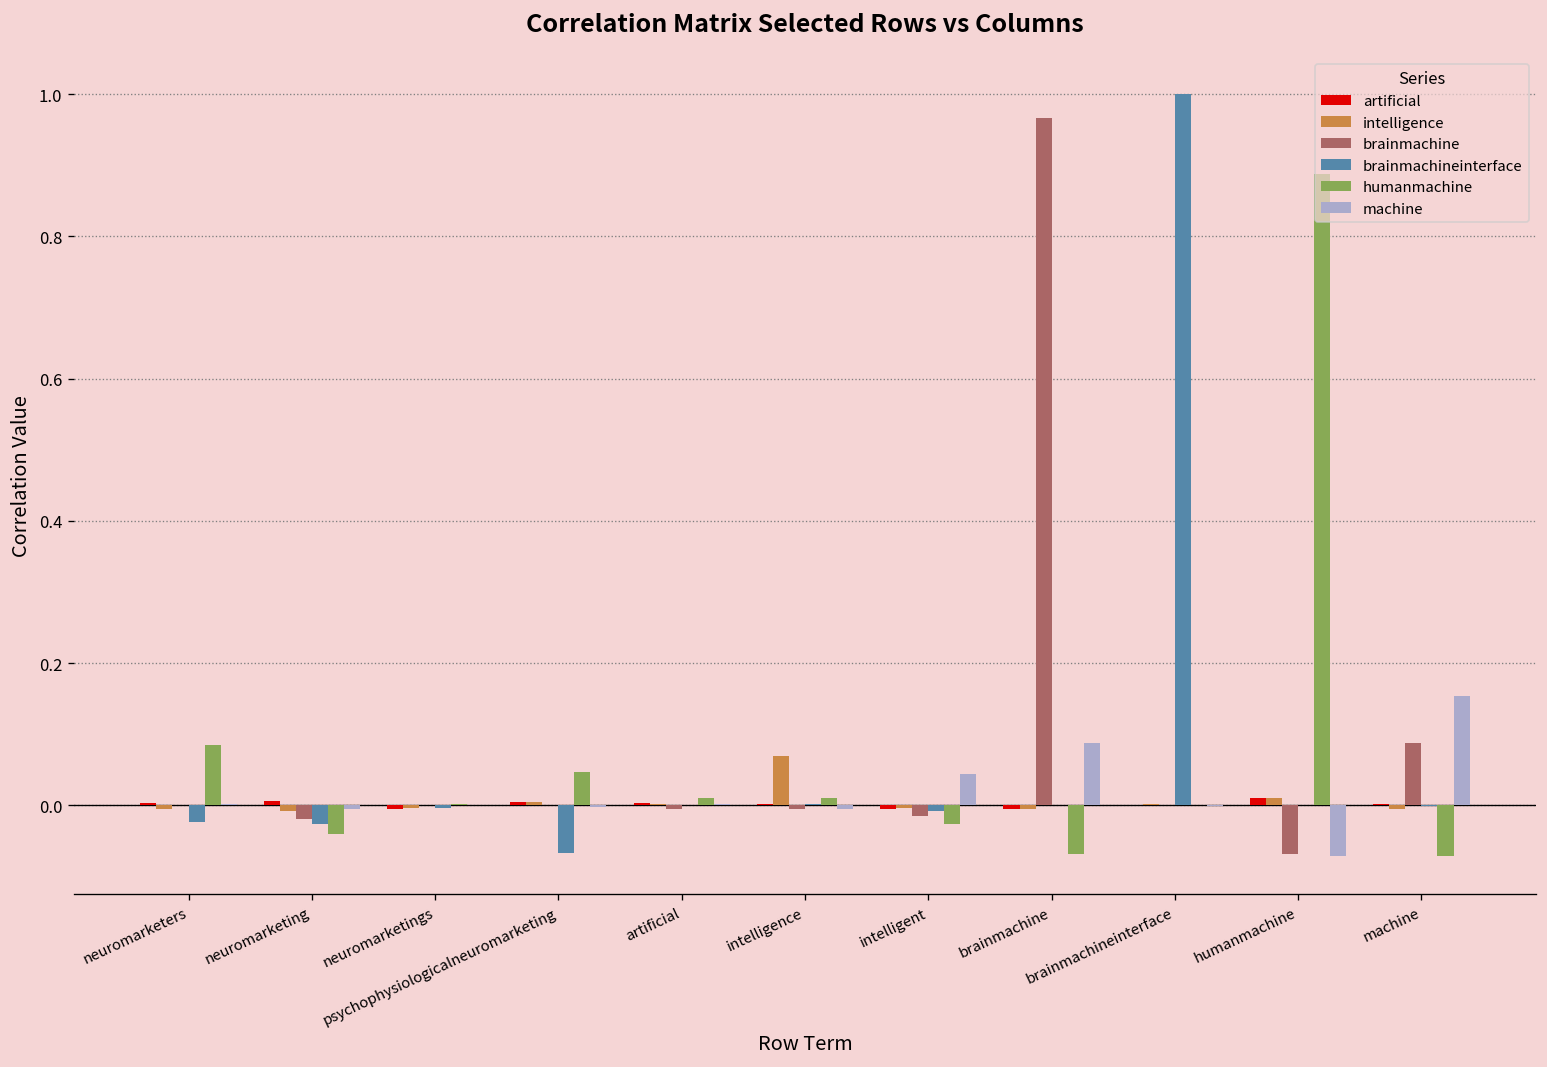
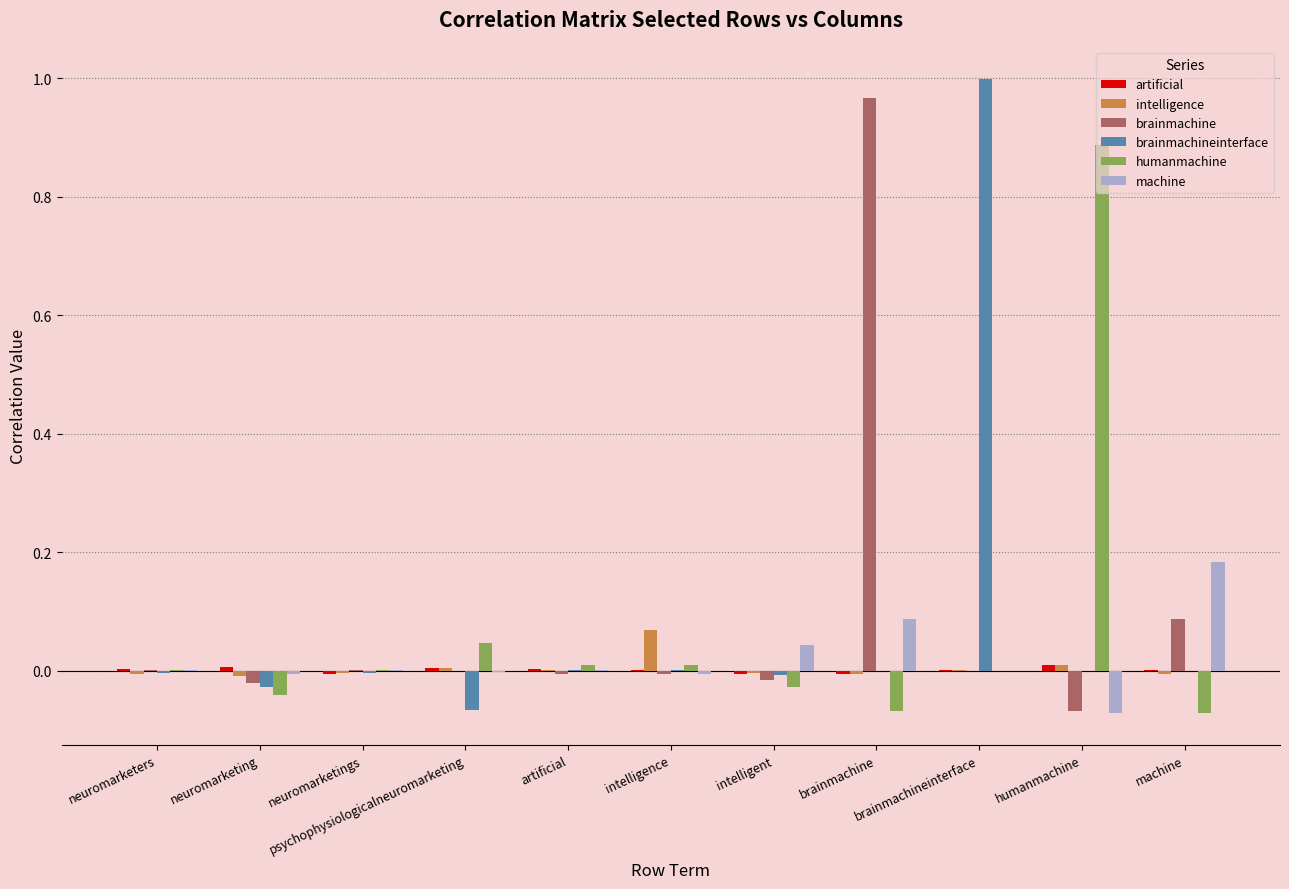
  {
    "artificial": {
      "neuromarketing": 0.01,
      "neuromarketings": 0.00,
      "psychophysiologicalneuromarketing": 0.00,
      "intelligent": -0.01,
      "brainmachine": -0.01,
      "humanmachine": 0.01
    },
    "brainmachineinterface": {
-     "neuromarketers": -0.02,
+     "neuromarketers": 0.00,
      "neuromarketing": -0.03,
      "psychophysiologicalneuromarketing": -0.07,
      "intelligent": -0.01,
      "brainmachineinterface": 1.00
    },
    "humanmachine": {
-     "neuromarketers": 0.08,
+     "neuromarketers": 0.00,
      "neuromarketing": -0.04,
      "psychophysiologicalneuromarketing": 0.05,
      "artificial": 0.01,
      "intelligence": 0.01,
      "intelligent": -0.03,
      "brainmachine": -0.07,
      "machine": -0.07
    },
    "machine": {
      "neuromarketing": -0.01,
      "intelligence": -0.01,
      "intelligent": 0.04,
      "brainmachine": 0.09,
      "humanmachine": -0.07,
-     "machine": 0.15
+     "machine": 0.18
    }
  }
